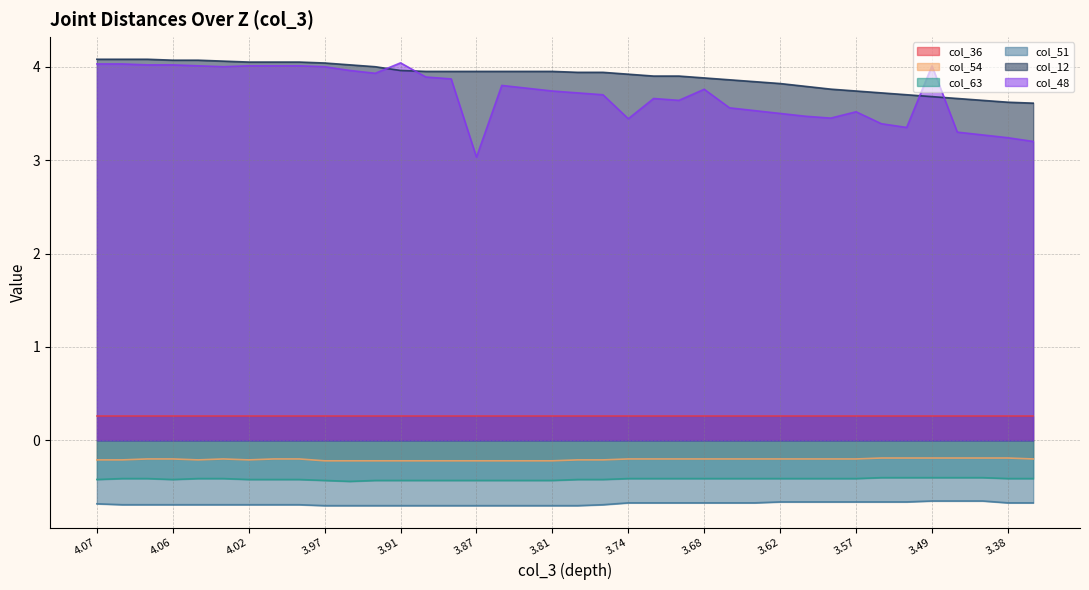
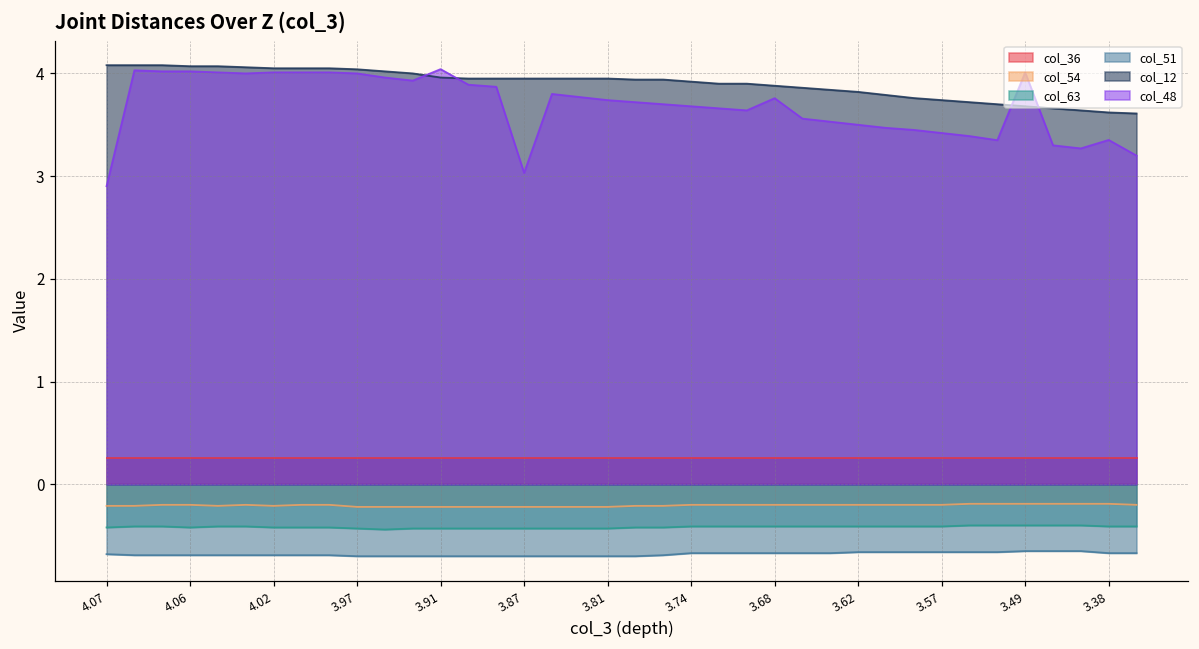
  {
    "col_36": {
      "4.07": 0.3,
      "4.06": 0.3,
      "4.02": 0.3,
      "3.97": 0.3,
      "3.91": 0.3,
      "3.87": 0.3,
      "3.81": 0.3,
      "3.74": 0.3,
      "3.68": 0.3,
      "3.62": 0.3,
      "3.57": 0.3,
      "3.49": 0.3,
      "3.38": 0.3
    },
    "col_48": {
-     "4.07": 4.0,
+     "4.07": 2.9,
      "4.06": 4.0,
      "4.02": 4.0,
      "3.97": 4.0,
      "3.91": 4.0,
      "3.87": 3.0,
      "3.81": 3.7,
-     "3.74": 3.4,
+     "3.74": 3.7,
      "3.68": 3.8,
      "3.62": 3.5,
-     "3.57": 3.5,
-     "3.38": 3.2
+     "3.57": 3.4,
+     "3.38": 3.4
    }
  }
